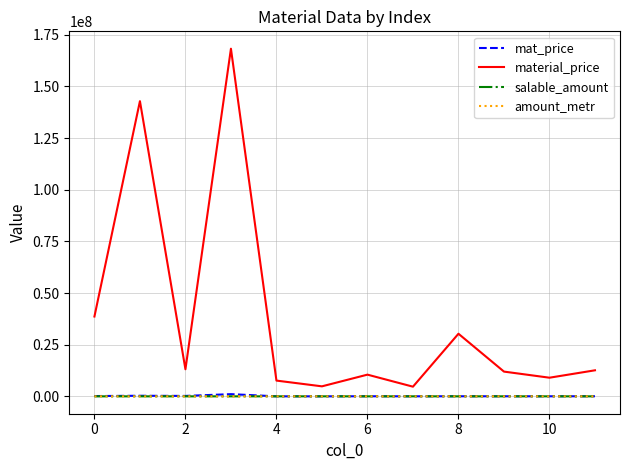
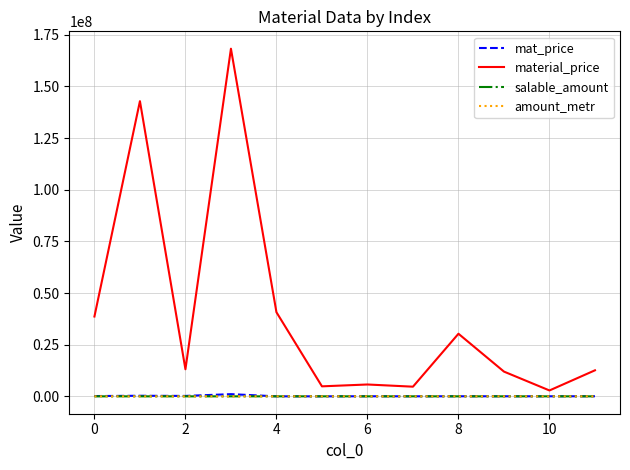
  {
    "material_price": {
      "0": 39000000,
      "2": 13000000,
-     "4": 8000000,
-     "6": 11000000,
+     "4": 41000000,
+     "6": 6000000,
      "8": 30000000,
-     "10": 9000000
+     "10": 3000000
    }
  }
